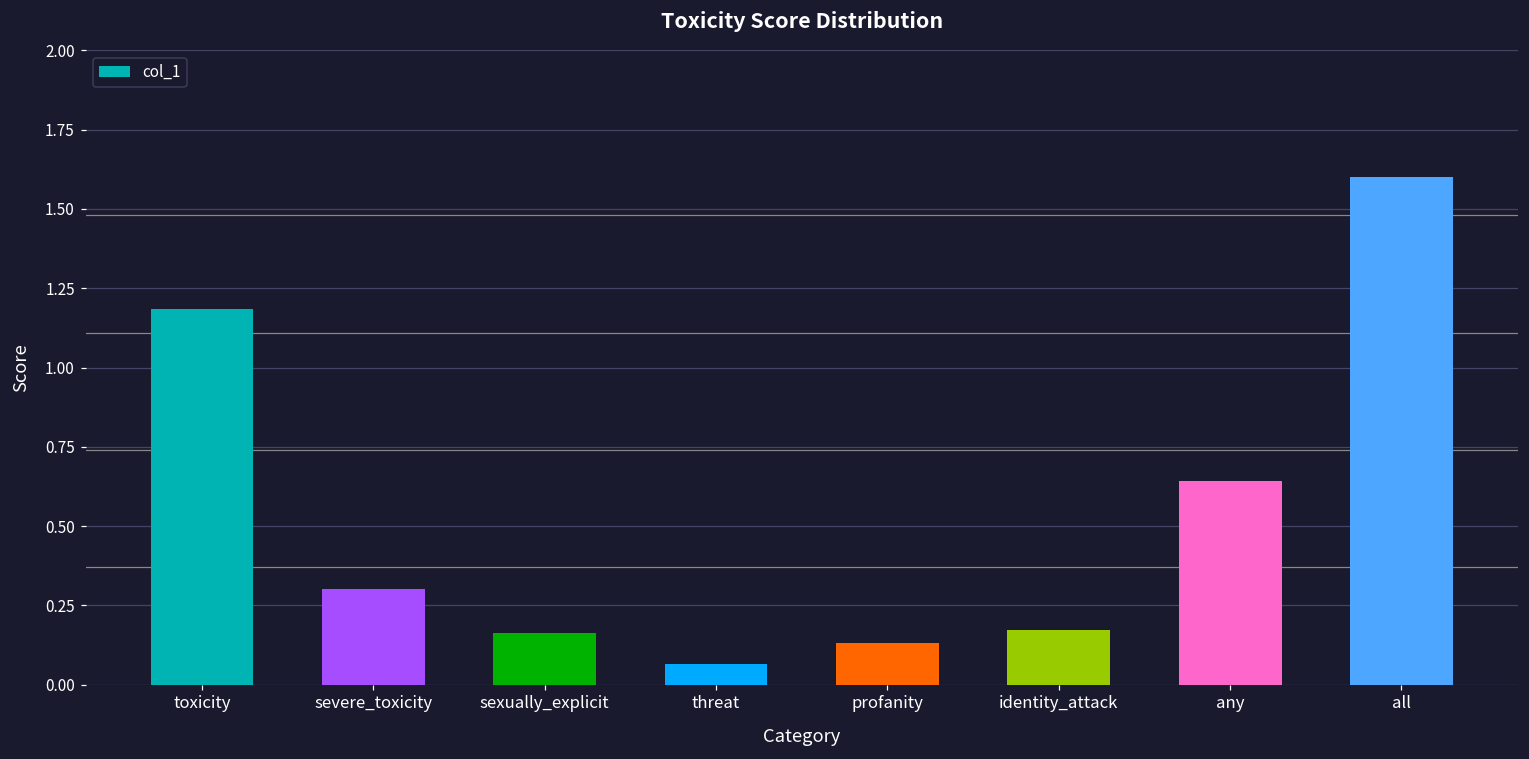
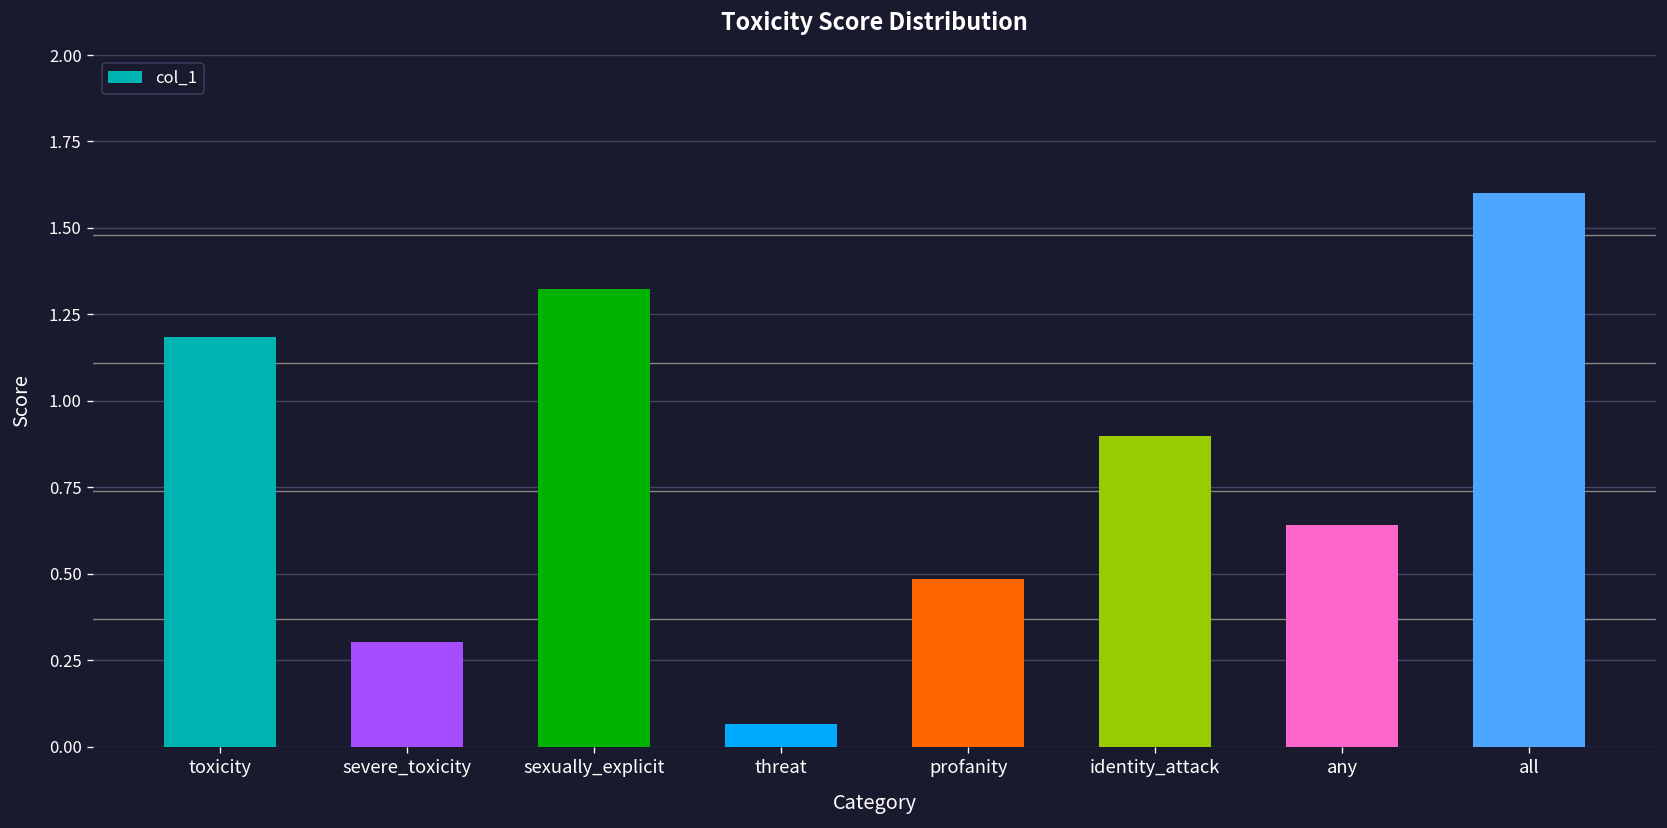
  {
    "toxicity": 1.19,
    "severe_toxicity": 0.30,
-   "sexually_explicit": 0.16,
+   "sexually_explicit": 1.32,
    "threat": 0.07,
-   "profanity": 0.13,
-   "identity_attack": 0.17,
+   "profanity": 0.49,
+   "identity_attack": 0.90,
    "any": 0.64,
    "all": 1.60
  }
